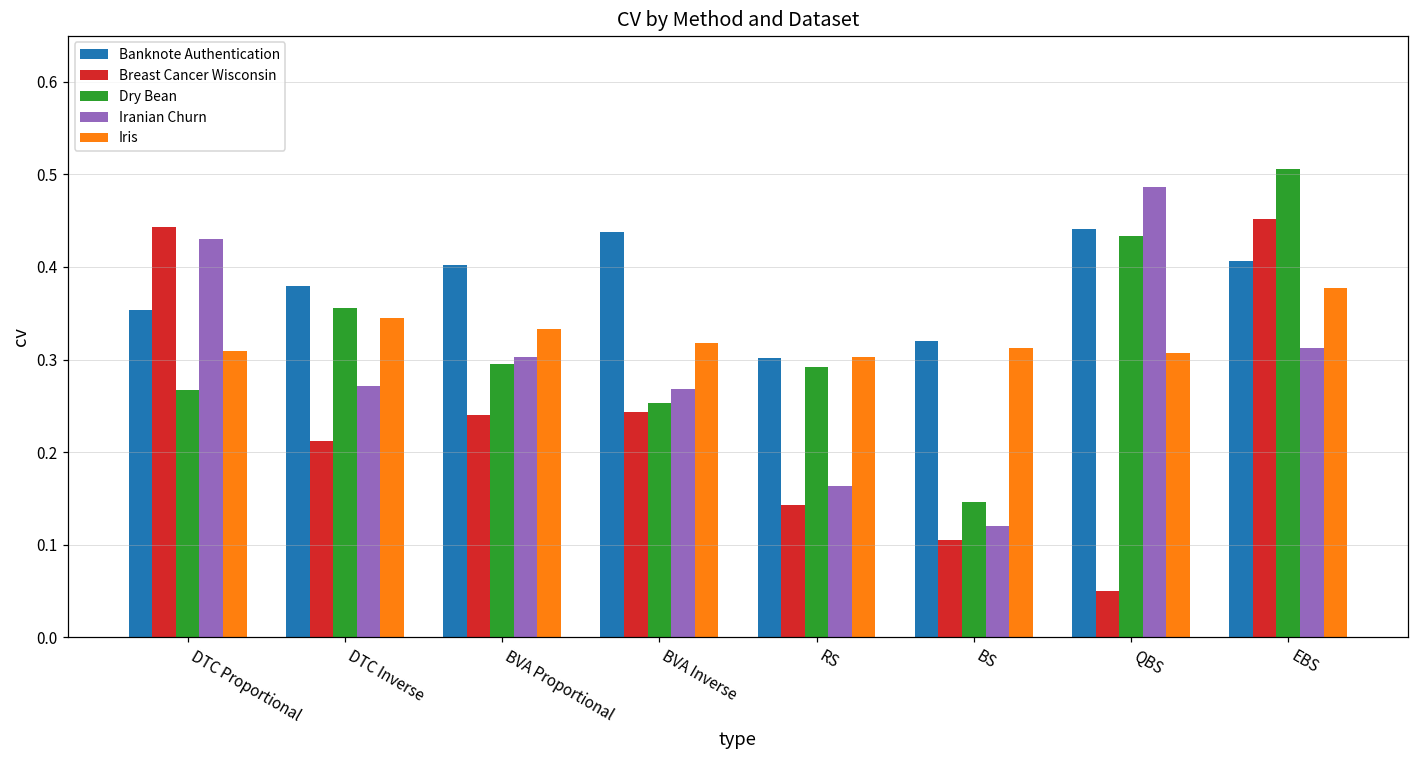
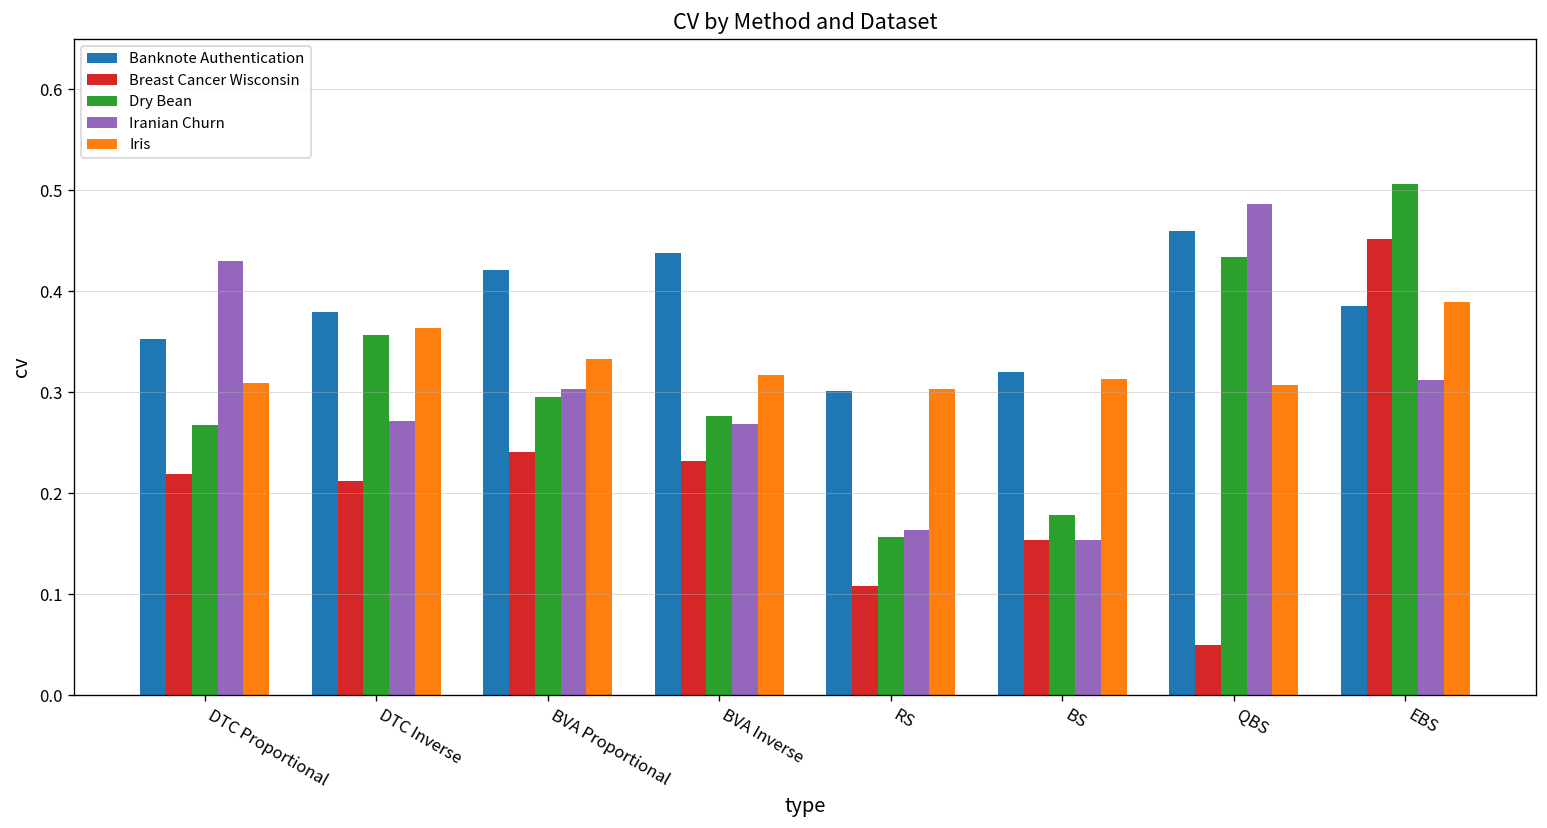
  {
    "Banknote Authentication": {
      "DTC Proportional": 0.35,
      "DTC Inverse": 0.38,
-     "BVA Proportional": 0.40,
+     "BVA Proportional": 0.42,
      "BVA Inverse": 0.44,
      "RS": 0.30,
      "BS": 0.32,
-     "QBS": 0.44,
-     "EBS": 0.41
+     "QBS": 0.46,
+     "EBS": 0.39
    },
    "Breast Cancer Wisconsin": {
-     "DTC Proportional": 0.44,
+     "DTC Proportional": 0.22,
      "DTC Inverse": 0.21,
      "BVA Proportional": 0.24,
-     "BVA Inverse": 0.24,
-     "RS": 0.14,
-     "BS": 0.10,
+     "BVA Inverse": 0.23,
+     "RS": 0.11,
+     "BS": 0.15,
      "QBS": 0.05,
      "EBS": 0.45
    },
    "Dry Bean": {
      "DTC Proportional": 0.27,
      "DTC Inverse": 0.36,
      "BVA Proportional": 0.30,
-     "BVA Inverse": 0.25,
-     "RS": 0.29,
-     "BS": 0.15,
+     "BVA Inverse": 0.28,
+     "RS": 0.16,
+     "BS": 0.18,
      "QBS": 0.43,
      "EBS": 0.51
    },
    "Iranian Churn": {
      "DTC Proportional": 0.43,
      "DTC Inverse": 0.27,
      "BVA Proportional": 0.30,
      "BVA Inverse": 0.27,
      "RS": 0.16,
-     "BS": 0.12,
+     "BS": 0.15,
      "QBS": 0.49,
      "EBS": 0.31
    },
    "Iris": {
      "DTC Proportional": 0.31,
-     "DTC Inverse": 0.35,
+     "DTC Inverse": 0.36,
      "BVA Proportional": 0.33,
      "BVA Inverse": 0.32,
      "RS": 0.30,
      "BS": 0.31,
      "QBS": 0.31,
-     "EBS": 0.38
+     "EBS": 0.39
    }
  }
